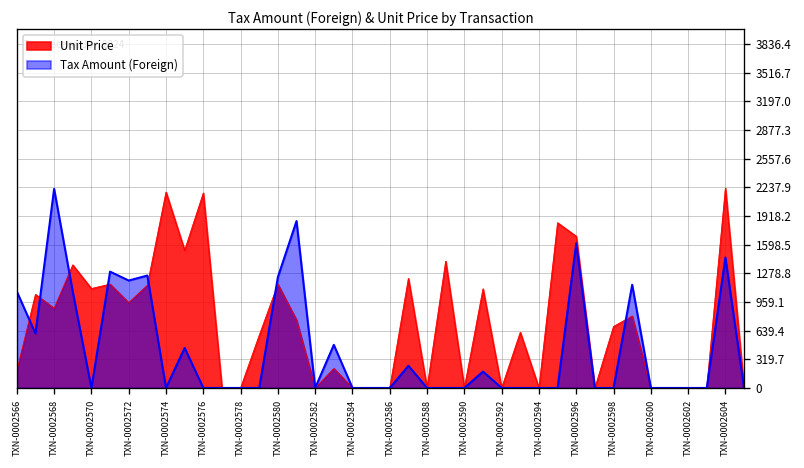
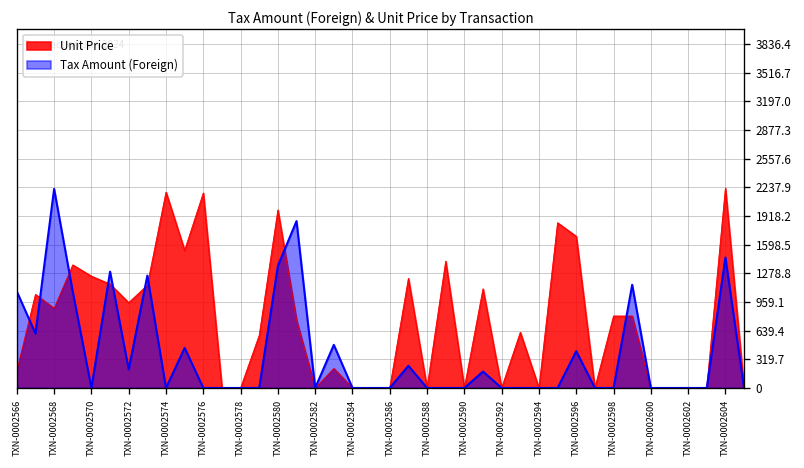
  {
    "Unit Price": {
      "TXN-0002566": 200,
      "TXN-0002568": 900,
-     "TXN-0002570": 1100,
+     "TXN-0002570": 1200,
      "TXN-0002572": 1000,
      "TXN-0002574": 2200,
      "TXN-0002576": 2200,
-     "TXN-0002580": 1200,
+     "TXN-0002580": 2000,
      "TXN-0002596": 1700,
-     "TXN-0002598": 700,
+     "TXN-0002598": 800,
      "TXN-0002604": 2200
    },
    "Tax Amount (Foreign)": {
      "TXN-0002566": 1100,
      "TXN-0002568": 2200,
      "TXN-0002570": 0,
-     "TXN-0002572": 1200,
+     "TXN-0002572": 200,
      "TXN-0002574": 0,
      "TXN-0002576": 0,
-     "TXN-0002580": 1200,
-     "TXN-0002596": 1600,
+     "TXN-0002580": 1400,
+     "TXN-0002596": 400,
      "TXN-0002598": 0,
      "TXN-0002604": 1500
    }
  }
